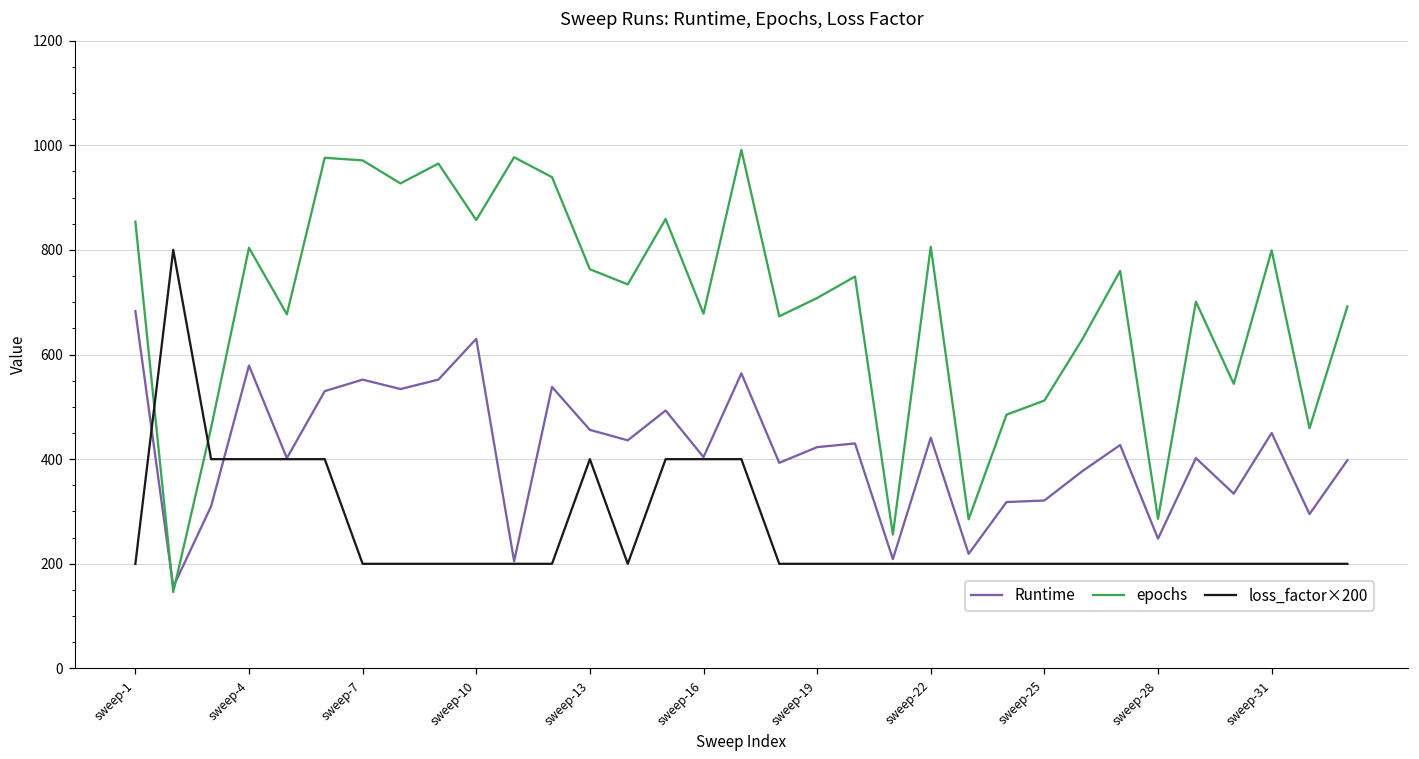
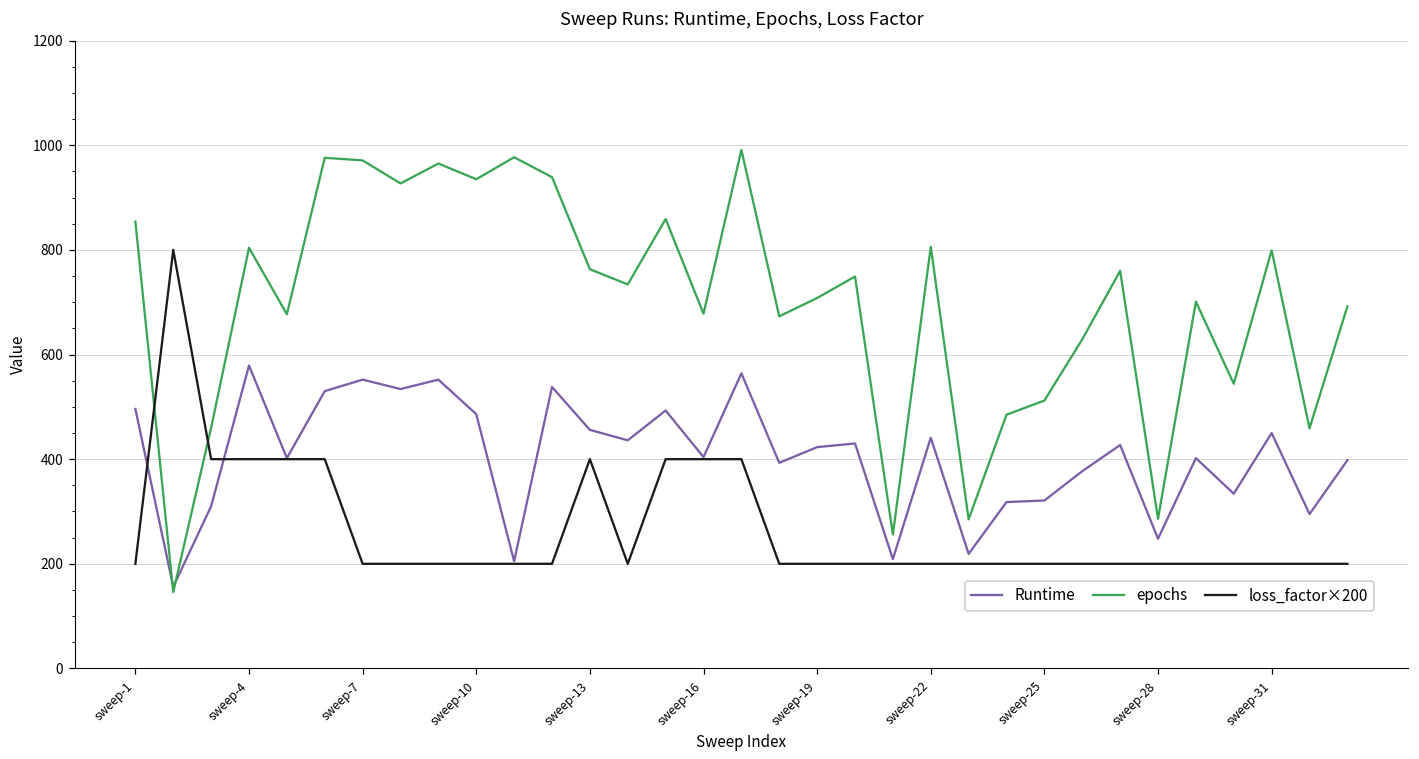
  {
    "Runtime": {
-     "sweep-1": 680,
+     "sweep-1": 500,
      "sweep-4": 580,
      "sweep-7": 550,
-     "sweep-10": 630,
+     "sweep-10": 490,
      "sweep-13": 460,
      "sweep-19": 420,
      "sweep-22": 440,
      "sweep-25": 320,
      "sweep-28": 250,
      "sweep-31": 450
    },
    "epochs": {
      "sweep-1": 850,
      "sweep-4": 800,
      "sweep-7": 970,
-     "sweep-10": 860,
+     "sweep-10": 940,
      "sweep-13": 760,
      "sweep-16": 680,
      "sweep-19": 710,
      "sweep-22": 810,
      "sweep-25": 510,
      "sweep-28": 290,
      "sweep-31": 800
    },
    "loss_factor×200": {
      "sweep-1": 200,
      "sweep-4": 400,
      "sweep-7": 200,
      "sweep-10": 200,
      "sweep-13": 400,
      "sweep-19": 200,
      "sweep-22": 200,
      "sweep-25": 200,
      "sweep-28": 200,
      "sweep-31": 200
    }
  }
